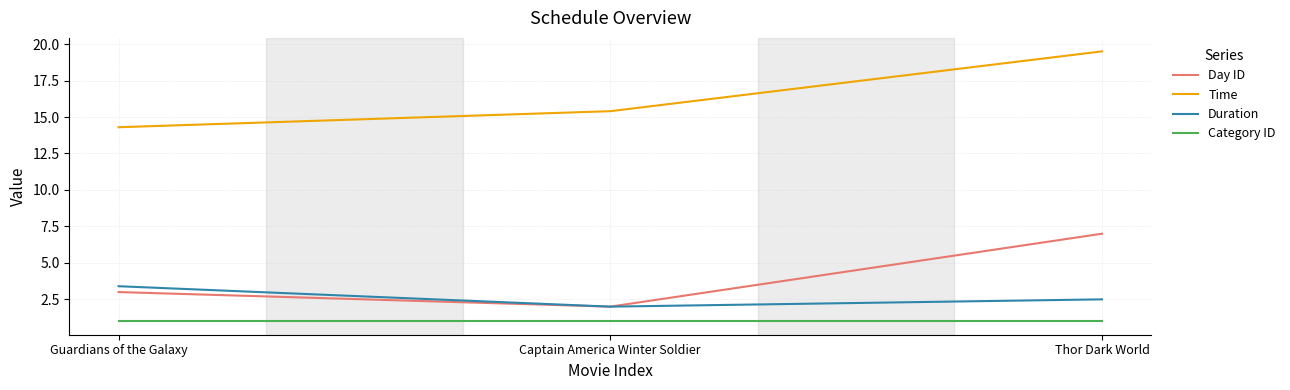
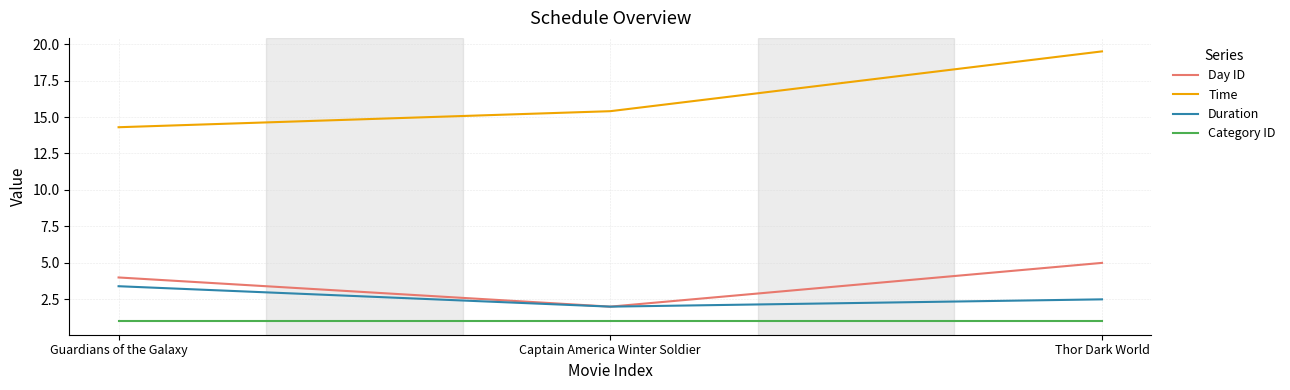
  {
    "Day ID": {
-     "Guardians of the Galaxy": 3,
-     "Thor Dark World": 7
+     "Guardians of the Galaxy": 4,
+     "Thor Dark World": 5
    },
    "Time": {
      "Guardians of the Galaxy": 14.3,
      "Captain America Winter Soldier": 15.4,
      "Thor Dark World": 19.5
    },
    "Duration": {
      "Guardians of the Galaxy": 3.4,
      "Thor Dark World": 2.5
    },
    "Category ID": {
      "Guardians of the Galaxy": 1,
      "Captain America Winter Soldier": 1,
      "Thor Dark World": 1
    }
  }
